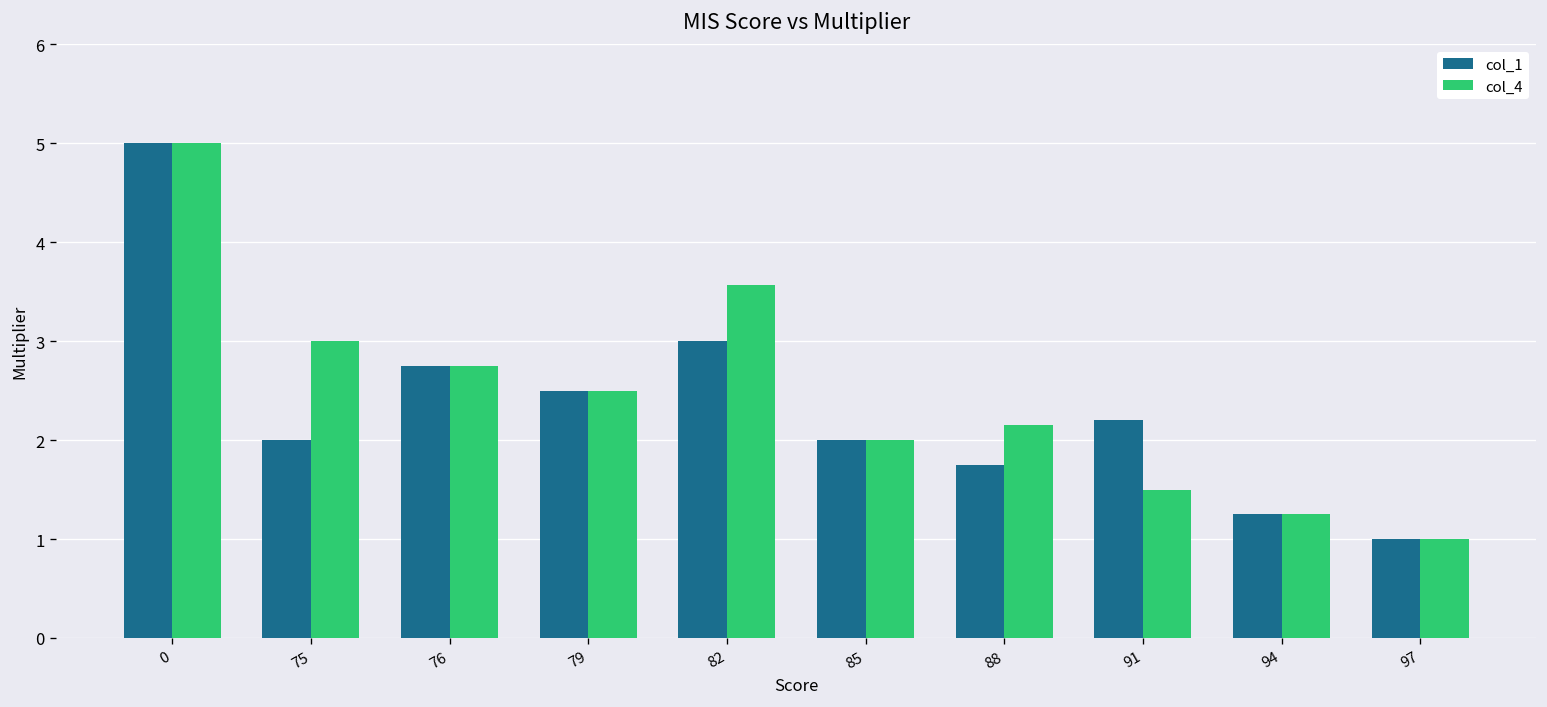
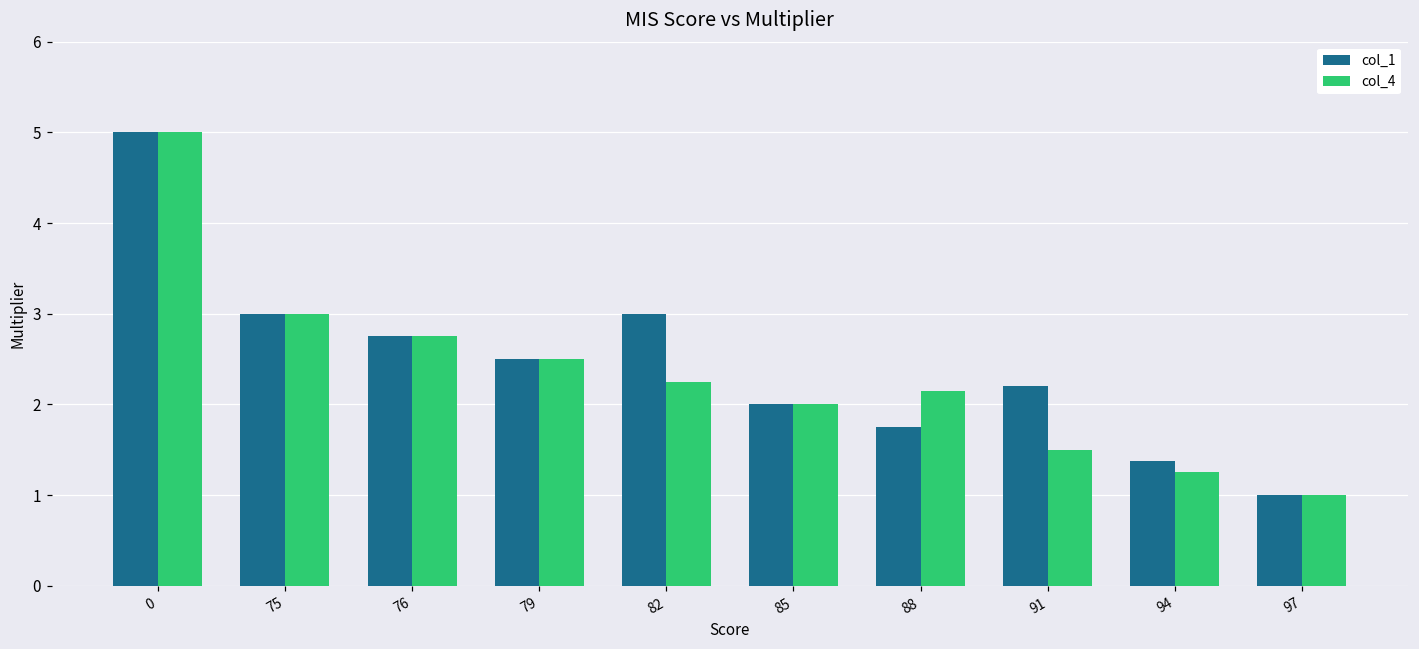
  {
    "col_1": {
      "0": 5.0,
-     "75": 2,
+     "75": 3,
      "76": 2.8,
      "79": 2.5,
      "82": 3.0,
      "85": 2.0,
      "88": 1.8,
      "91": 2.2,
-     "94": 1.3,
+     "94": 1.4,
      "97": 1.0
    },
    "col_4": {
      "0": 5.0,
      "75": 3.0,
      "76": 2.8,
      "79": 2.5,
-     "82": 3.6,
+     "82": 2.3,
      "85": 2.0,
      "88": 2.2,
      "91": 1.5,
      "94": 1.3,
      "97": 1.0
    }
  }
